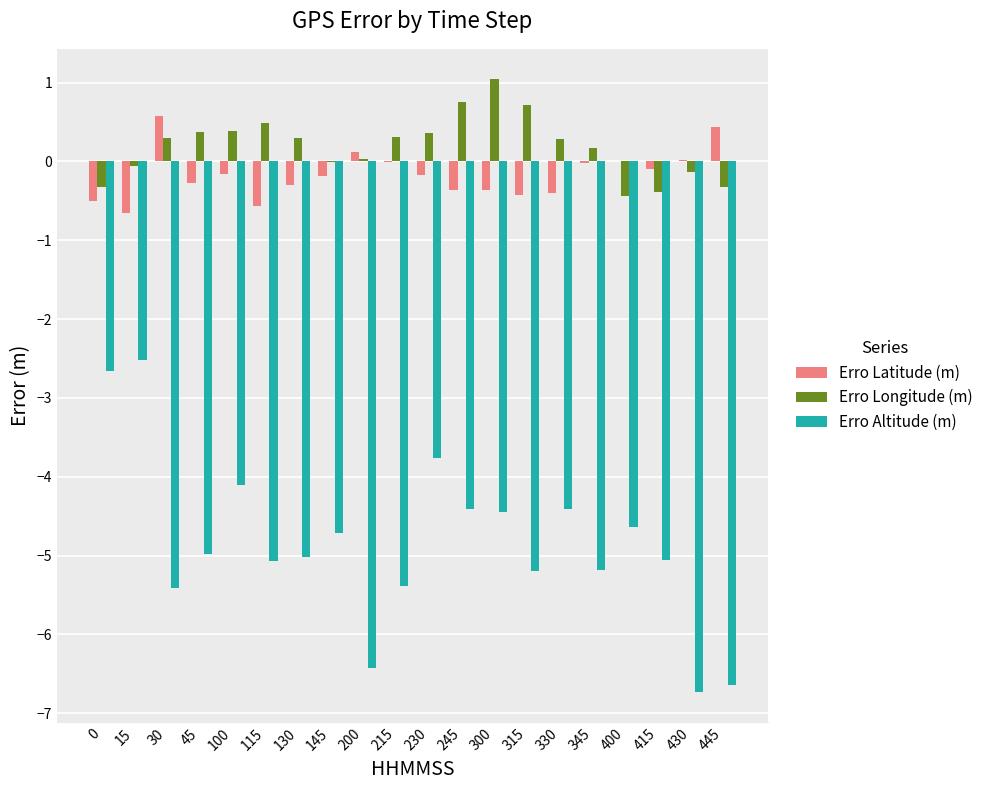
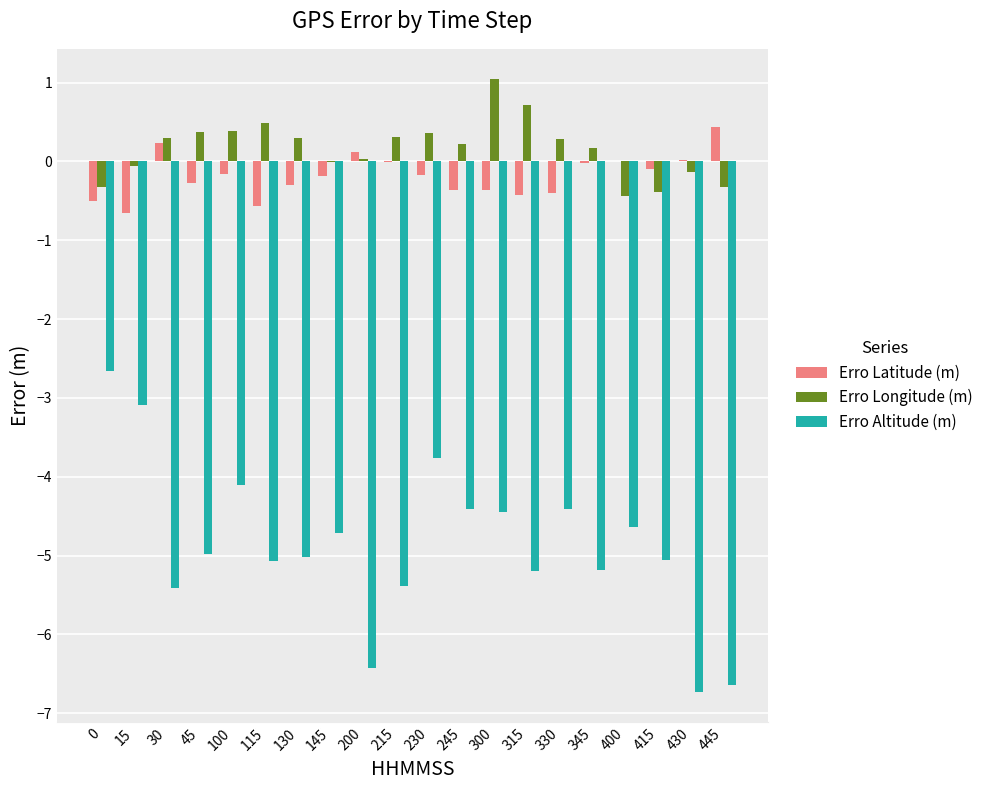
  {
    "Erro Latitude (m)": {
      "0": -0.5,
      "15": -0.7,
-     "30": 0.6,
+     "30": 0.2,
      "45": -0.3,
      "100": -0.2,
      "115": -0.6,
      "130": -0.3,
      "145": -0.2,
      "200": 0.1,
      "230": -0.2,
      "245": -0.4,
      "300": -0.4,
      "315": -0.4,
      "330": -0.4,
      "415": -0.1,
      "445": 0.4
    },
    "Erro Longitude (m)": {
      "0": -0.3,
      "15": -0.1,
      "30": 0.3,
      "45": 0.4,
      "100": 0.4,
      "115": 0.5,
      "130": 0.3,
      "215": 0.3,
      "230": 0.4,
-     "245": 0.8,
+     "245": 0.2,
      "300": 1.0,
      "315": 0.7,
      "330": 0.3,
      "345": 0.2,
      "400": -0.4,
      "415": -0.4,
      "430": -0.1,
      "445": -0.3
    },
    "Erro Altitude (m)": {
      "0": -2.7,
-     "15": -2.5,
+     "15": -3.1,
      "30": -5.4,
      "45": -5.0,
      "100": -4.1,
      "115": -5.1,
      "130": -5.0,
      "145": -4.7,
      "200": -6.4,
      "215": -5.4,
      "230": -3.8,
      "245": -4.4,
      "300": -4.5,
      "315": -5.2,
      "330": -4.4,
      "345": -5.2,
      "400": -4.6,
      "415": -5.1,
      "430": -6.7,
      "445": -6.6
    }
  }
